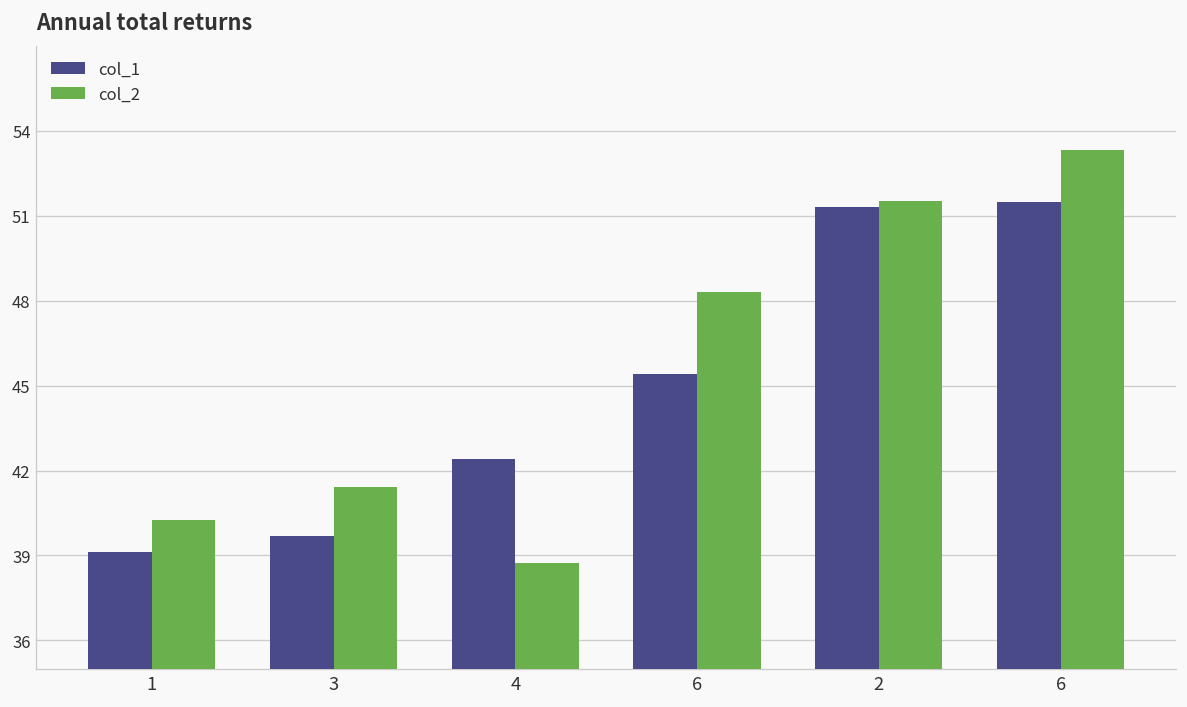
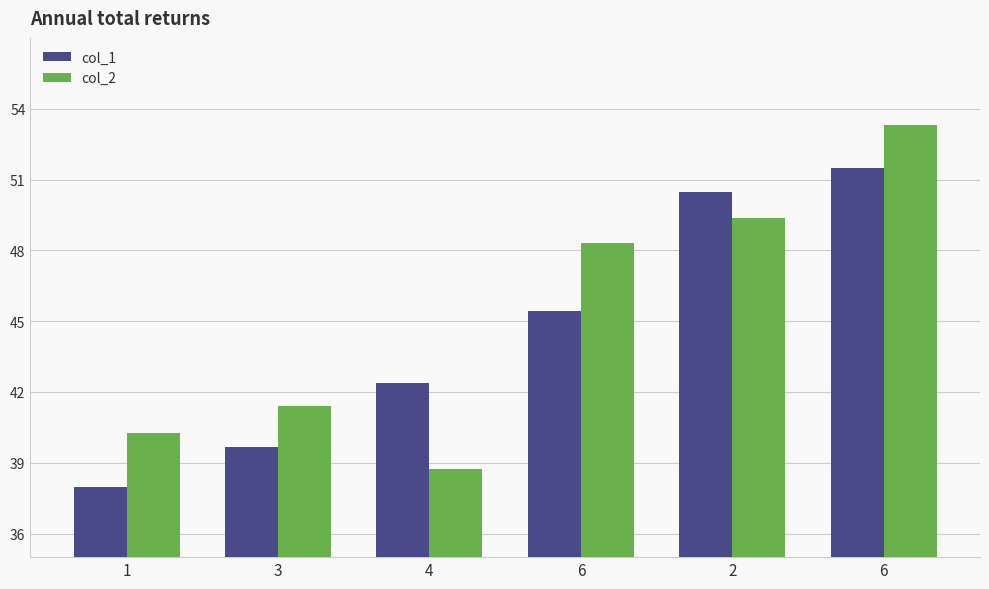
  {
    "col_1": {
-     "1": 39.1,
+     "1": 38.0,
      "3": 39.7,
      "4": 42.4,
-     "2": 51.3
+     "2": 50.5
    },
    "col_2": {
      "1": 40.2,
      "3": 41.4,
      "4": 38.8,
-     "2": 51.5
+     "2": 49.4
    }
  }
